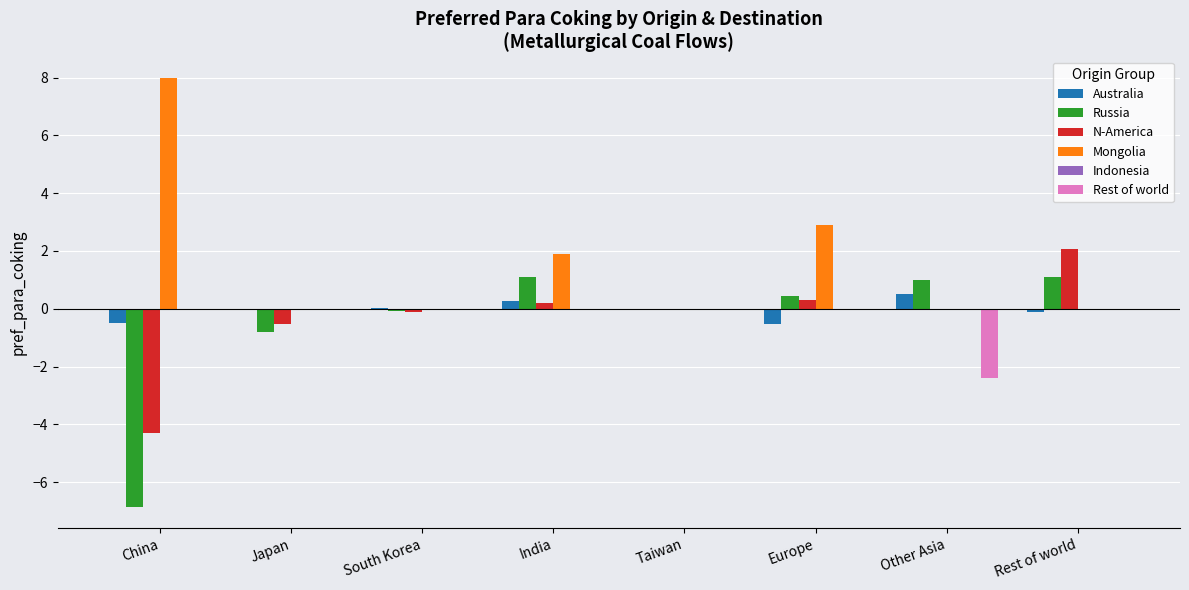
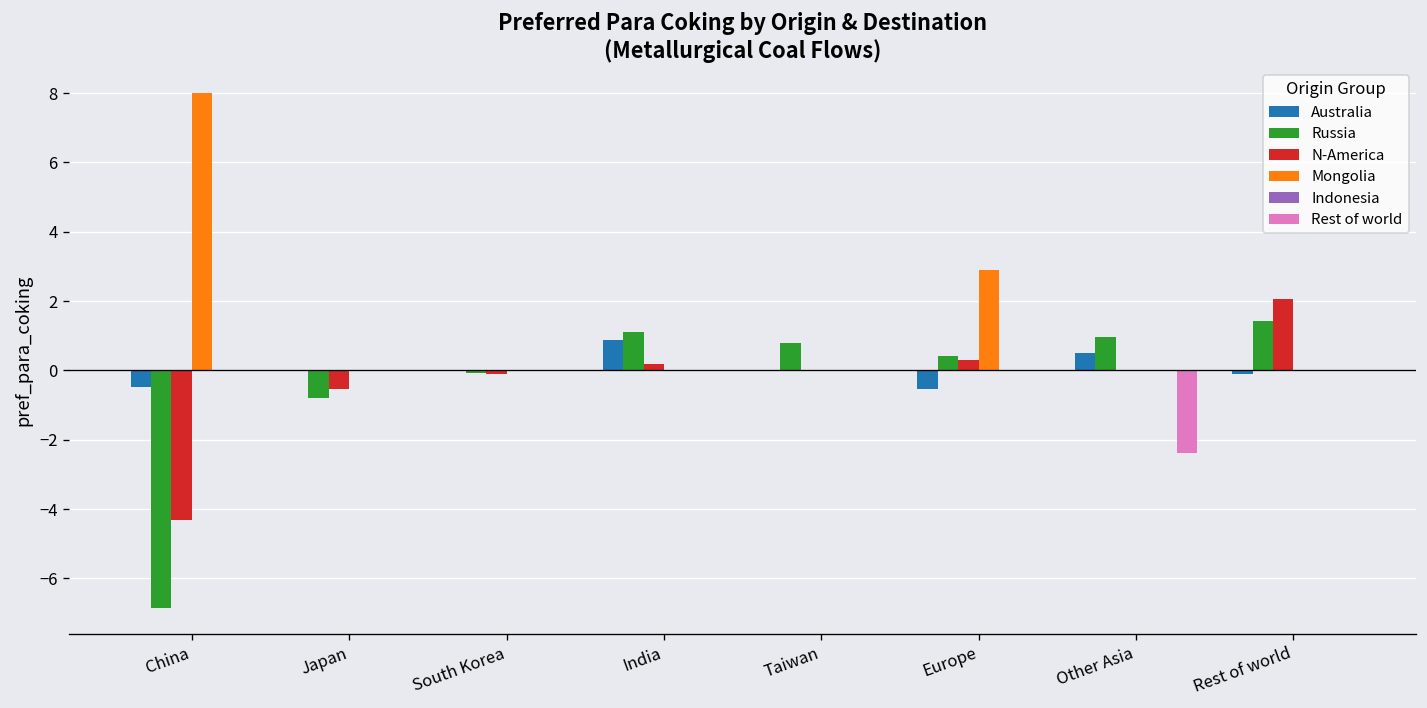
  {
    "Australia": {
      "China": -0.5,
-     "India": 0.3,
+     "India": 0.9,
      "Taiwan": 0.0,
      "Europe": -0.5,
      "Other Asia": 0.5,
      "Rest of world": -0.1
    },
    "Russia": {
      "China": -6.9,
      "Japan": -0.8,
      "India": 1.1,
-     "Taiwan": 0.0,
+     "Taiwan": 0.8,
      "Europe": 0.4,
      "Other Asia": 1.0,
-     "Rest of world": 1.1
+     "Rest of world": 1.4
    },
    "N-America": {
      "China": -4.3,
      "Japan": -0.5,
      "South Korea": -0.1,
      "India": 0.2,
      "Taiwan": 0.0,
      "Europe": 0.3,
      "Other Asia": 0.0,
      "Rest of world": 2.1
    },
    "Mongolia": {
      "China": 8.0,
      "Japan": 0.0,
      "South Korea": 0.0,
-     "India": 1.9,
+     "India": 0.0,
      "Taiwan": 0.0,
      "Europe": 2.9,
      "Other Asia": 0.0,
      "Rest of world": 0.0
    },
    "Indonesia": {
      "China": 0.0,
      "Japan": 0.0,
      "South Korea": 0.0,
      "India": 0.0,
      "Taiwan": 0.0,
      "Europe": 0.0,
      "Other Asia": 0.0,
      "Rest of world": 0.0
    },
    "Rest of world": {
      "China": 0.0,
      "Japan": 0.0,
      "South Korea": 0.0,
      "India": 0.0,
      "Taiwan": 0.0,
      "Europe": 0.0,
      "Other Asia": -2.4,
      "Rest of world": 0.0
    }
  }
